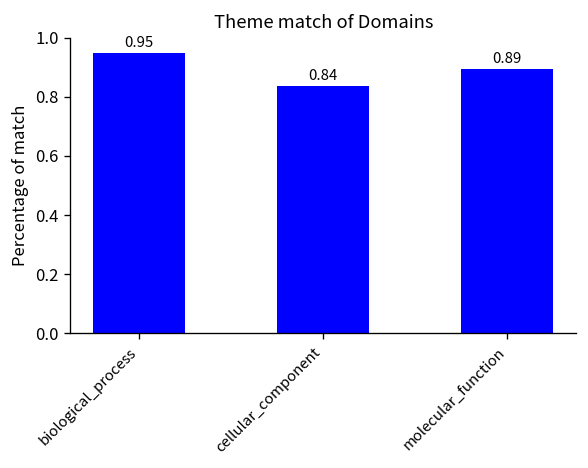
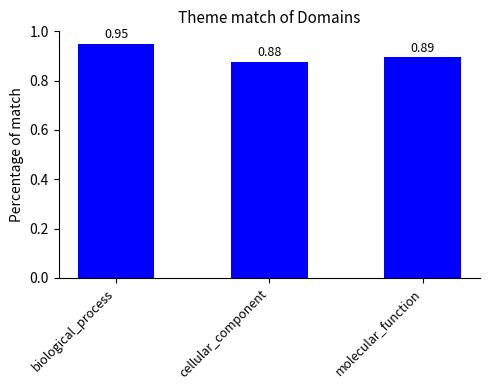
  {
    "biological_process": 0.95,
-   "cellular_component": 0.84,
+   "cellular_component": 0.88,
    "molecular_function": 0.89
  }
